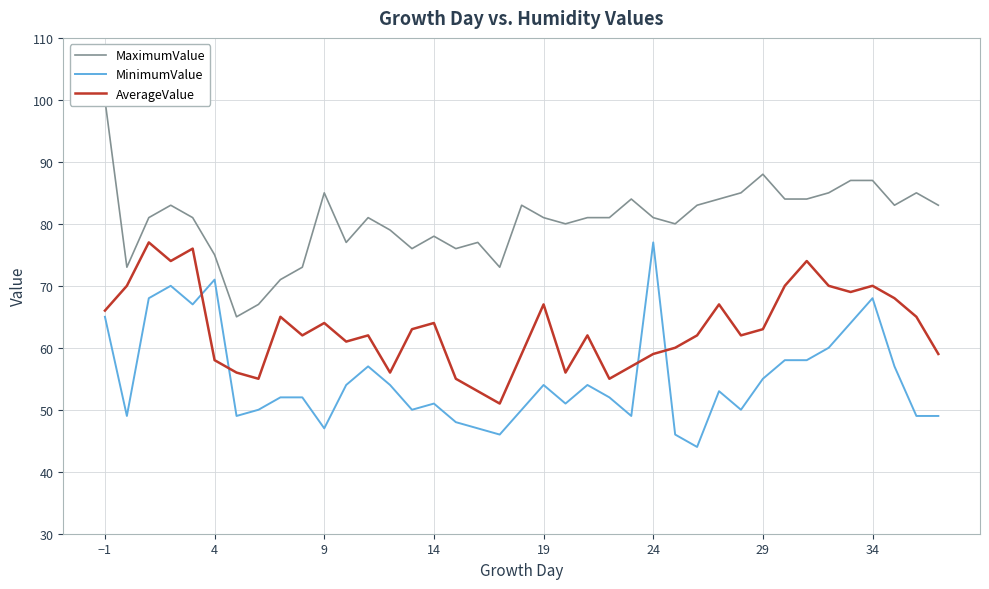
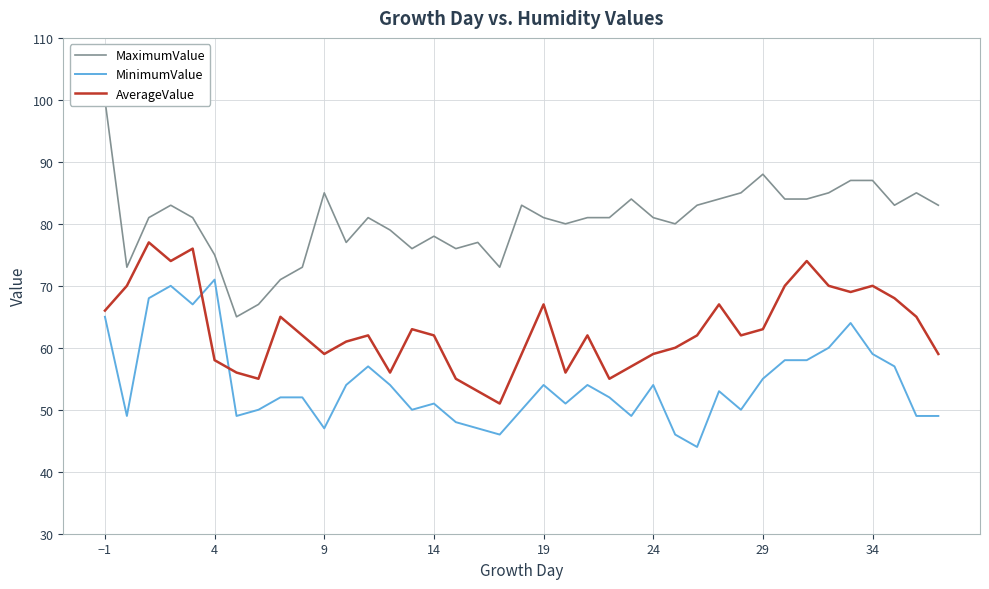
  {
    "MaximumValue": {
      "4": 75,
      "9": 85,
      "14": 78,
      "19": 81,
      "24": 81,
      "29": 88,
      "34": 87
    },
    "MinimumValue": {
      "−1": 65,
      "4": 71,
      "9": 47,
      "14": 51,
      "19": 54,
-     "24": 77,
+     "24": 54,
      "29": 55,
-     "34": 68
+     "34": 59
    },
    "AverageValue": {
      "−1": 66,
      "4": 58,
-     "9": 64,
-     "14": 64,
+     "9": 59,
+     "14": 62,
      "19": 67,
      "24": 59,
      "29": 63,
      "34": 70
    }
  }
